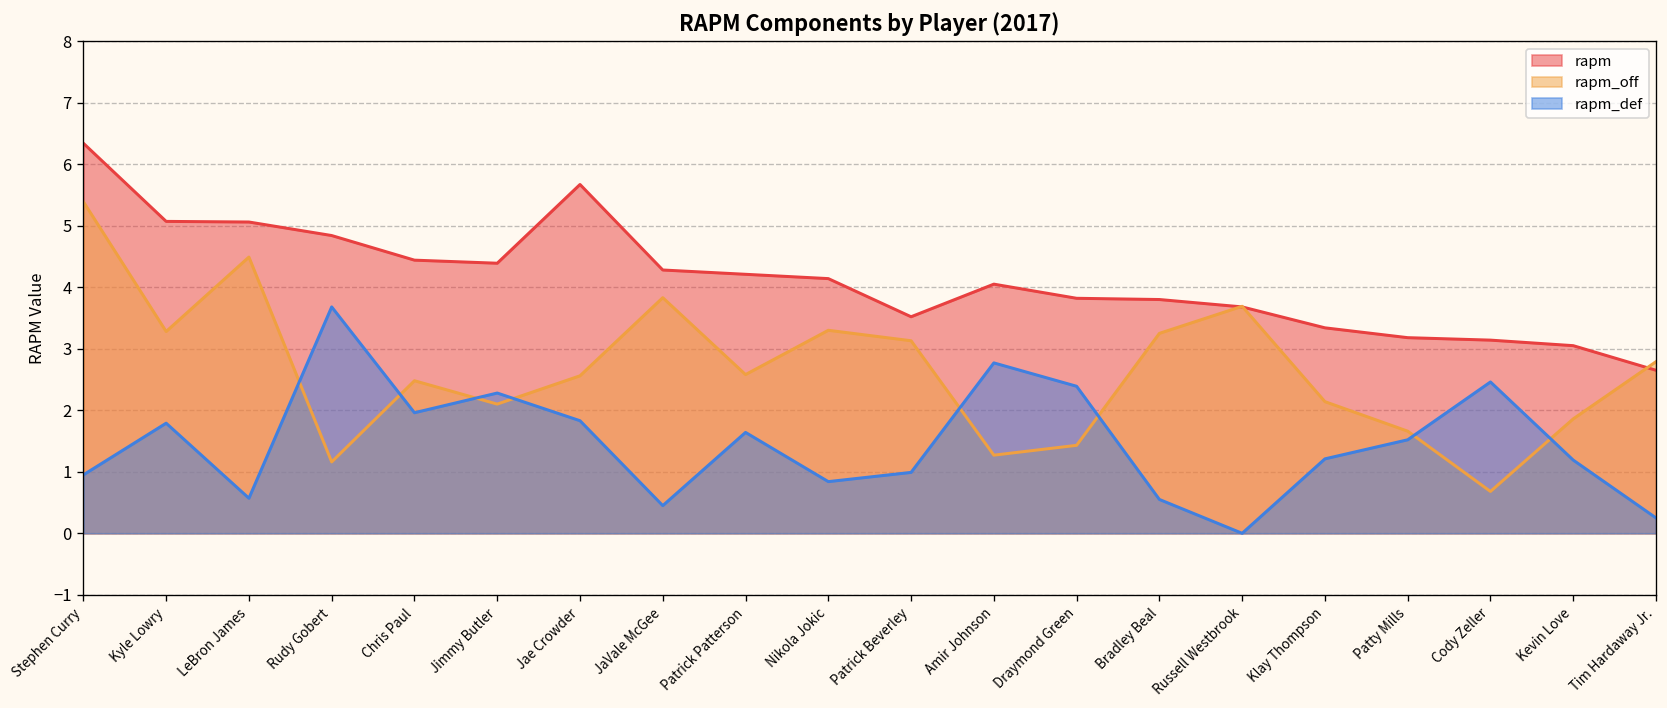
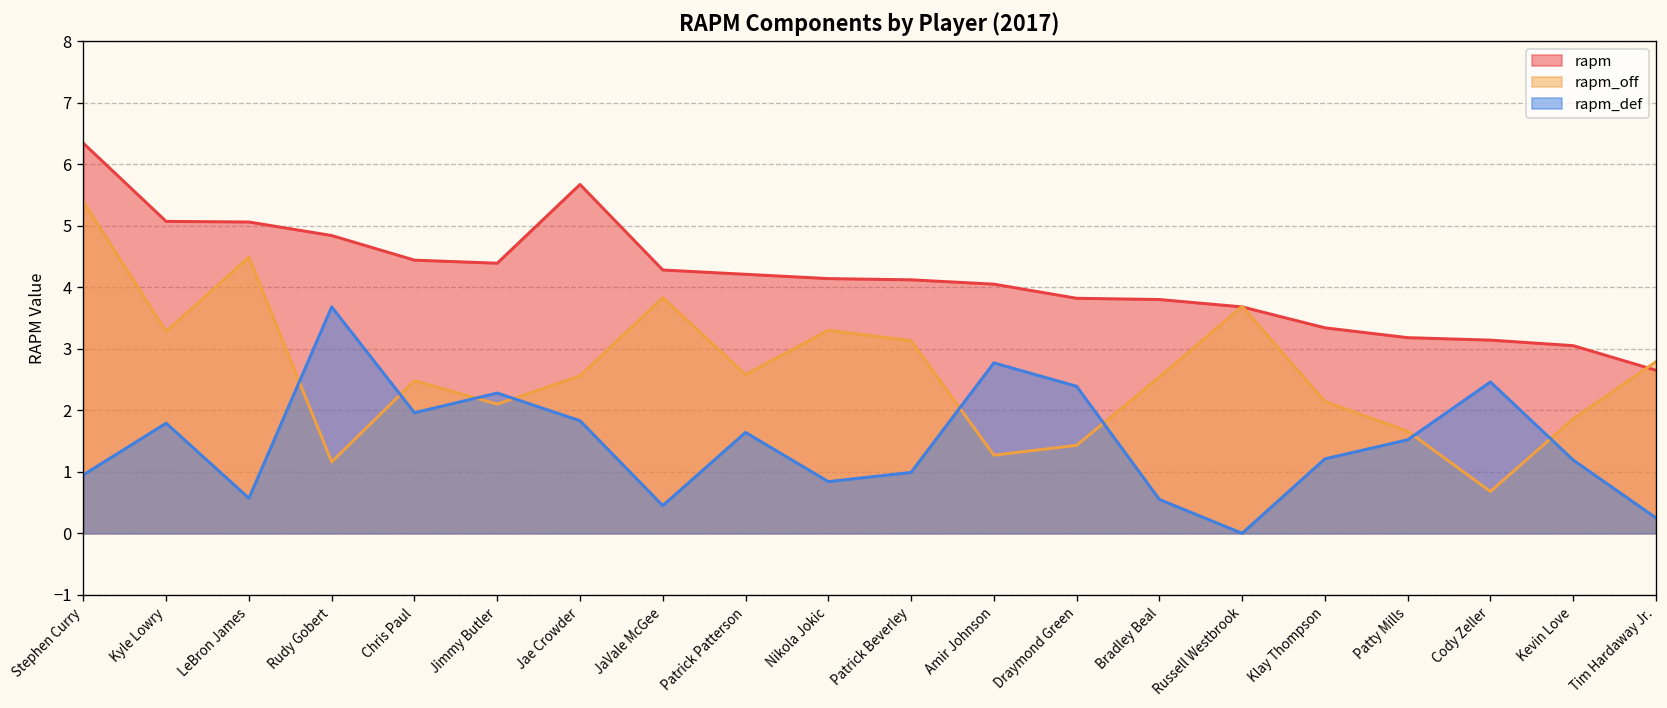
  {
    "rapm": {
      "Stephen Curry": 6.3,
      "Kyle Lowry": 5.1,
      "LeBron James": 5.1,
      "Rudy Gobert": 4.8,
      "Chris Paul": 4.4,
      "Jimmy Butler": 4.4,
      "Jae Crowder": 5.7,
      "JaVale McGee": 4.3,
      "Patrick Patterson": 4.2,
      "Nikola Jokic": 4.1,
-     "Patrick Beverley": 3.5,
+     "Patrick Beverley": 4.1,
      "Amir Johnson": 4.1,
      "Draymond Green": 3.8,
      "Bradley Beal": 3.8,
      "Klay Thompson": 3.3,
      "Patty Mills": 3.2,
      "Cody Zeller": 3.1,
      "Kevin Love": 3.1,
      "Tim Hardaway Jr.": 2.7
    },
    "rapm_off": {
      "Stephen Curry": 5.4,
      "Kyle Lowry": 3.3,
      "LeBron James": 4.5,
      "Rudy Gobert": 1.2,
      "Chris Paul": 2.5,
      "Jimmy Butler": 2.1,
      "Jae Crowder": 2.6,
      "JaVale McGee": 3.8,
      "Patrick Patterson": 2.6,
      "Nikola Jokic": 3.3,
      "Patrick Beverley": 3.1,
      "Amir Johnson": 1.3,
      "Draymond Green": 1.4,
-     "Bradley Beal": 3.3,
+     "Bradley Beal": 2.5,
      "Klay Thompson": 2.1,
      "Patty Mills": 1.7,
      "Cody Zeller": 0.7,
      "Kevin Love": 1.9,
      "Tim Hardaway Jr.": 2.8
    },
    "rapm_def": {
      "Stephen Curry": 1.0,
      "Kyle Lowry": 1.8,
      "LeBron James": 0.6,
      "Rudy Gobert": 3.7,
      "Chris Paul": 2.0,
      "Jimmy Butler": 2.3,
      "Jae Crowder": 1.8,
      "JaVale McGee": 0.5,
      "Patrick Patterson": 1.6,
      "Nikola Jokic": 0.8,
      "Patrick Beverley": 1.0,
      "Amir Johnson": 2.8,
      "Draymond Green": 2.4,
      "Bradley Beal": 0.6,
      "Russell Westbrook": 0.0,
      "Klay Thompson": 1.2,
      "Patty Mills": 1.5,
      "Cody Zeller": 2.5,
      "Kevin Love": 1.2,
      "Tim Hardaway Jr.": 0.3
    }
  }
